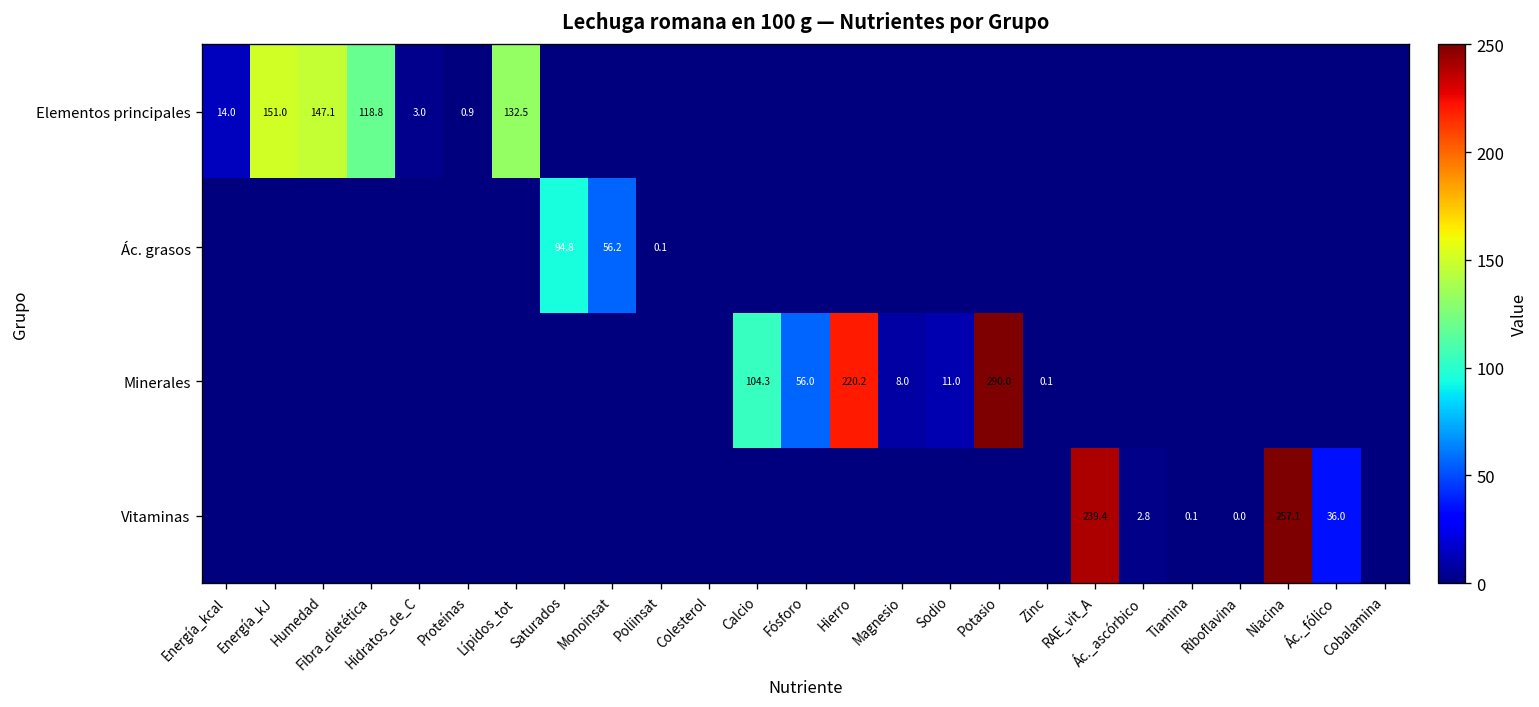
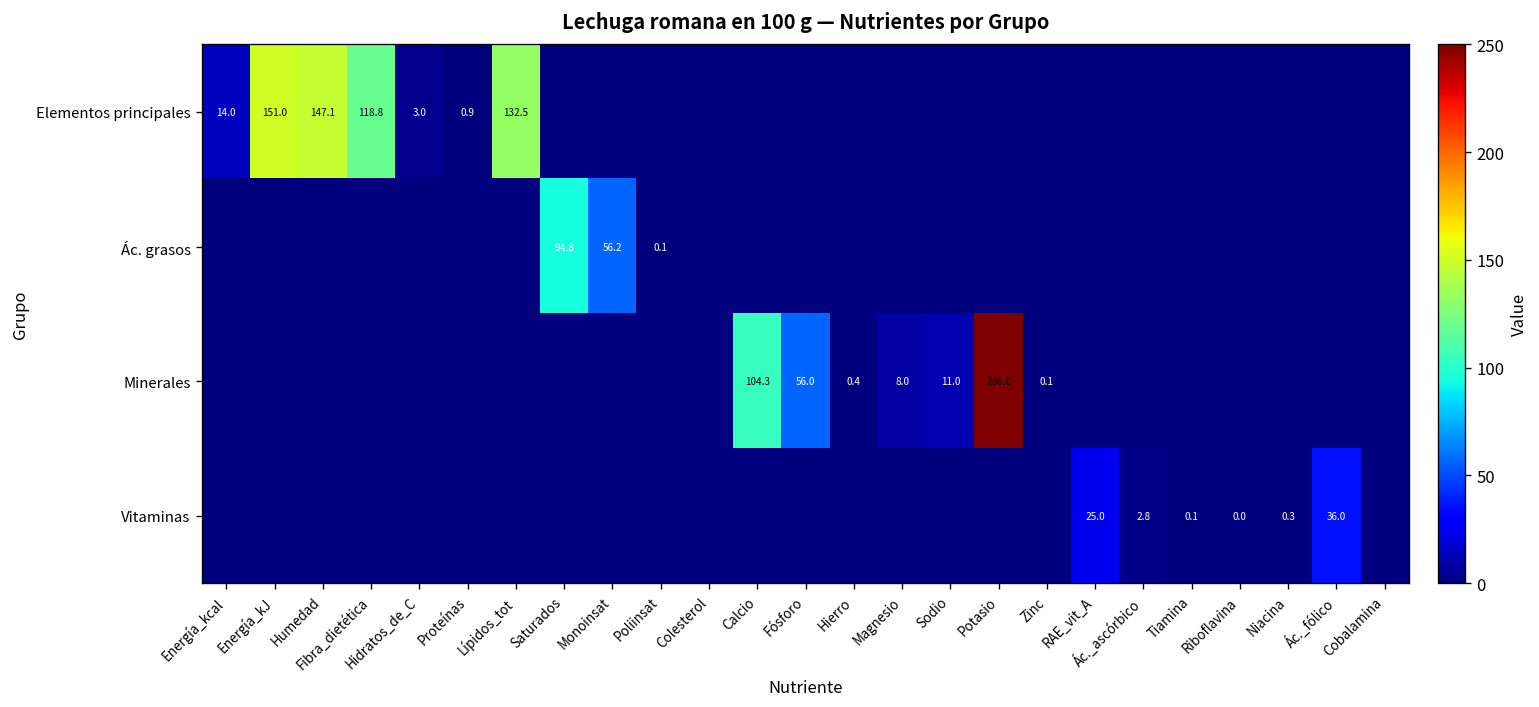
  {
    "Elementos principales": {
      "Energía_kcal": 14.0,
      "Energía_kJ": 151.0,
      "Humedad": 147.1,
      "Fibra_dietética": 118.8,
      "Hidratos_de_C": 3.0,
      "Proteínas": 0.9,
      "Lípidos_tot": 132.5
    },
    "Ác. grasos": {
      "Saturados": 94.8,
      "Monoinsat": 56.2,
      "Poliinsat": 0.1
    },
    "Minerales": {
      "Calcio": 104.3,
      "Fósforo": 56.0,
-     "Hierro": 220.2,
+     "Hierro": 0.4,
      "Magnesio": 8.0,
      "Sodio": 11.0,
      "Potasio": 290.0,
      "Zinc": 0.1
    },
    "Vitaminas": {
-     "RAE_vit_A": 239.4,
+     "RAE_vit_A": 25.0,
      "Ác._ascórbico": 2.8,
      "Tiamina": 0.1,
      "Riboflavina": 0.0,
-     "Niacina": 257.1,
+     "Niacina": 0.3,
      "Ác._fólico": 36.0
    }
  }
